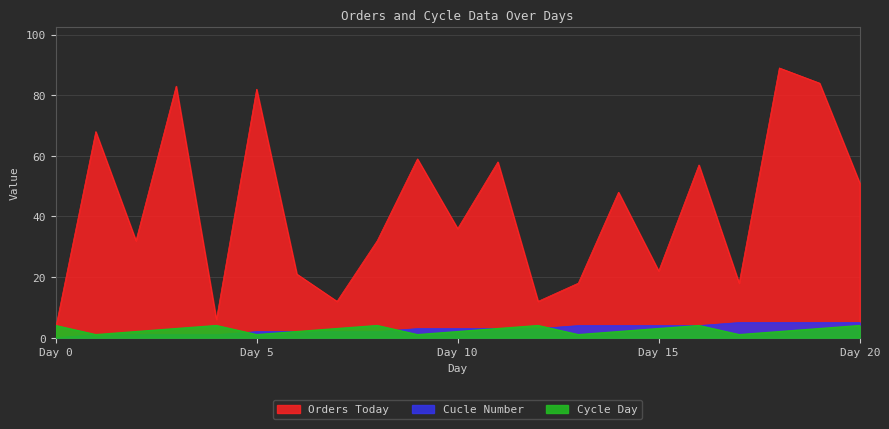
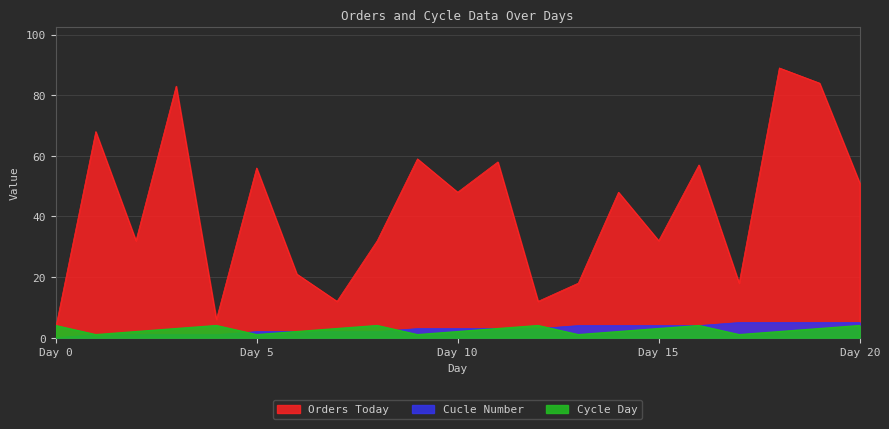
  {
    "Orders Today": {
      "Day 0": 3,
-     "Day 5": 82,
-     "Day 10": 36,
-     "Day 15": 22,
+     "Day 5": 56,
+     "Day 10": 48,
+     "Day 15": 32,
      "Day 20": 51
    },
    "Cucle Number": {
      "Day 0": 0,
      "Day 5": 2,
      "Day 10": 3,
      "Day 15": 4,
      "Day 20": 5
    },
    "Cycle Day": {
      "Day 0": 4,
      "Day 5": 1,
      "Day 10": 2,
      "Day 15": 3,
      "Day 20": 4
    }
  }
